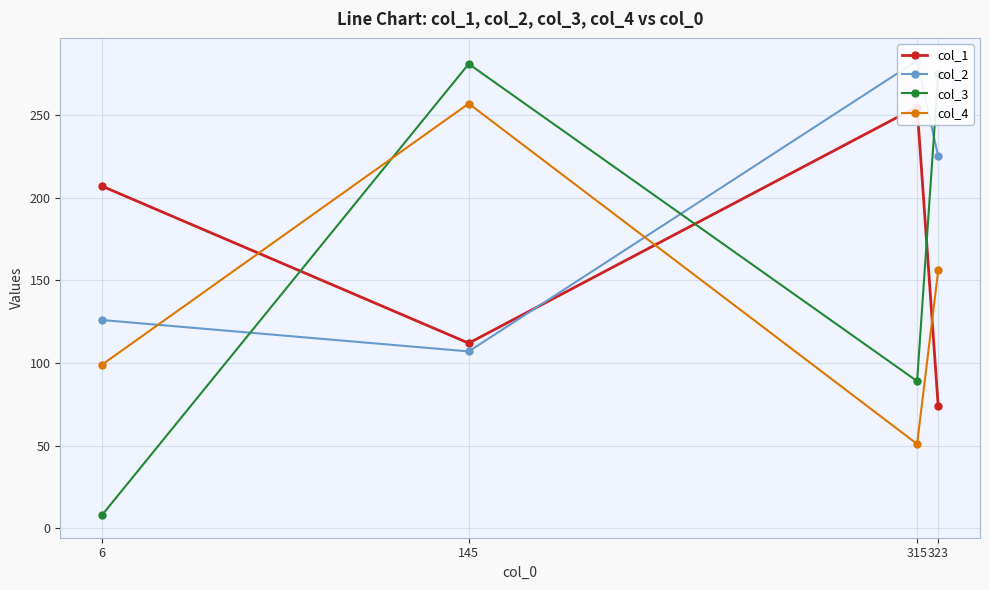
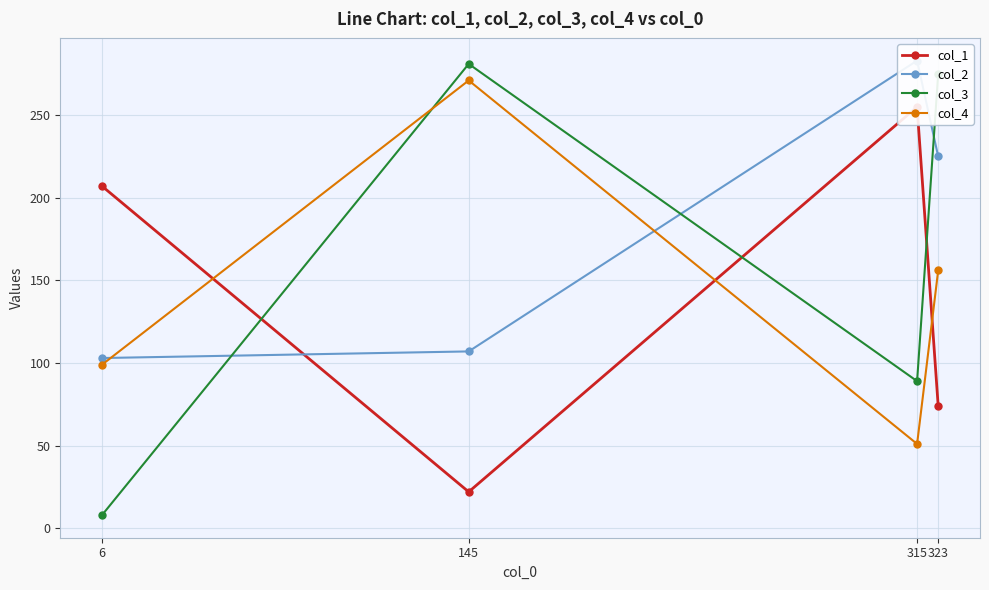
  {
    "col_1": {
      "6": 207,
-     "145": 112,
+     "145": 22,
      "323": 74
    },
    "col_2": {
-     "6": 126,
+     "6": 103,
      "145": 107,
      "323": 225
    },
    "col_3": {
      "6": 8,
      "145": 281,
      "315": 89
    },
    "col_4": {
      "6": 99,
-     "145": 257,
+     "145": 271,
      "315": 51,
      "323": 156
    }
  }
